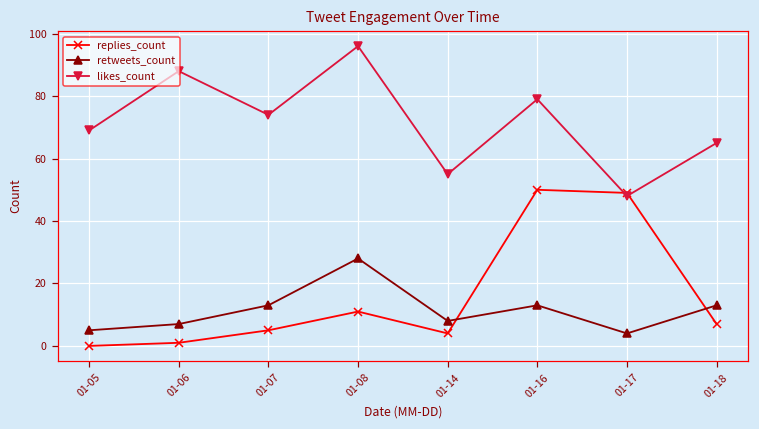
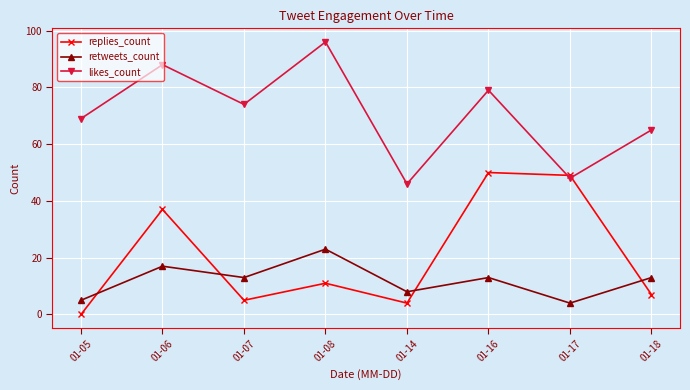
  {
    "replies_count": {
      "01-05": 0,
-     "01-06": 1,
+     "01-06": 37,
      "01-07": 5,
      "01-08": 11,
      "01-14": 4,
      "01-16": 50,
      "01-17": 49,
      "01-18": 7
    },
    "retweets_count": {
      "01-05": 5,
-     "01-06": 7,
+     "01-06": 17,
      "01-07": 13,
-     "01-08": 28,
+     "01-08": 23,
      "01-14": 8,
      "01-16": 13,
      "01-17": 4,
      "01-18": 13
    },
    "likes_count": {
      "01-05": 69,
      "01-07": 74,
      "01-08": 96,
-     "01-14": 55,
+     "01-14": 46,
      "01-16": 79,
      "01-17": 48,
      "01-18": 65
    }
  }
